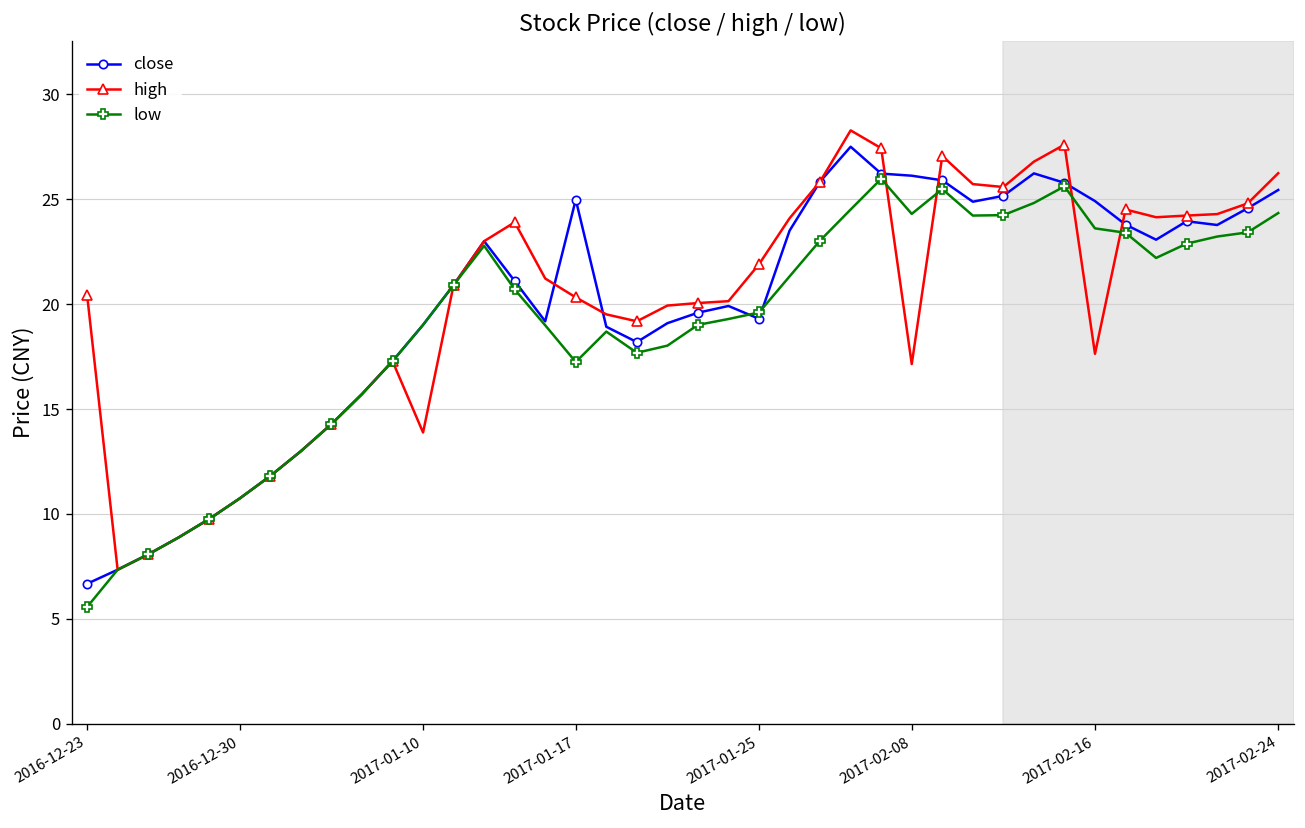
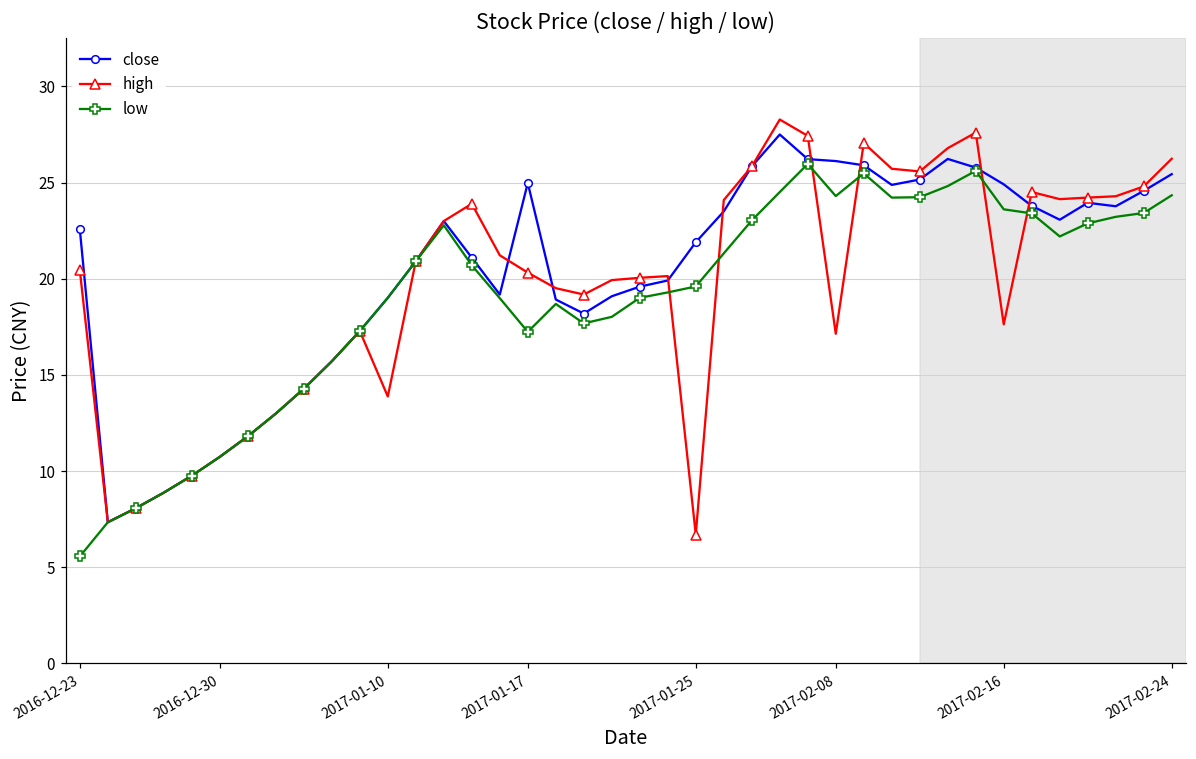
  {
    "close": {
-     "2016-12-23": 6.7,
+     "2016-12-23": 22.6,
      "2017-01-17": 25.0,
-     "2017-01-25": 19.3,
+     "2017-01-25": 21.9,
      "2017-02-08": 26.1,
      "2017-02-16": 24.9,
      "2017-02-24": 25.4
    },
    "high": {
      "2016-12-23": 20.4,
      "2017-01-10": 13.9,
      "2017-01-17": 20.3,
-     "2017-01-25": 21.9,
+     "2017-01-25": 6.7,
      "2017-02-08": 17.1,
      "2017-02-16": 17.6,
      "2017-02-24": 26.2
    },
    "low": {
      "2016-12-23": 5.6,
      "2017-01-17": 17.2,
      "2017-01-25": 19.6,
      "2017-02-08": 24.3,
      "2017-02-16": 23.6,
      "2017-02-24": 24.3
    }
  }
